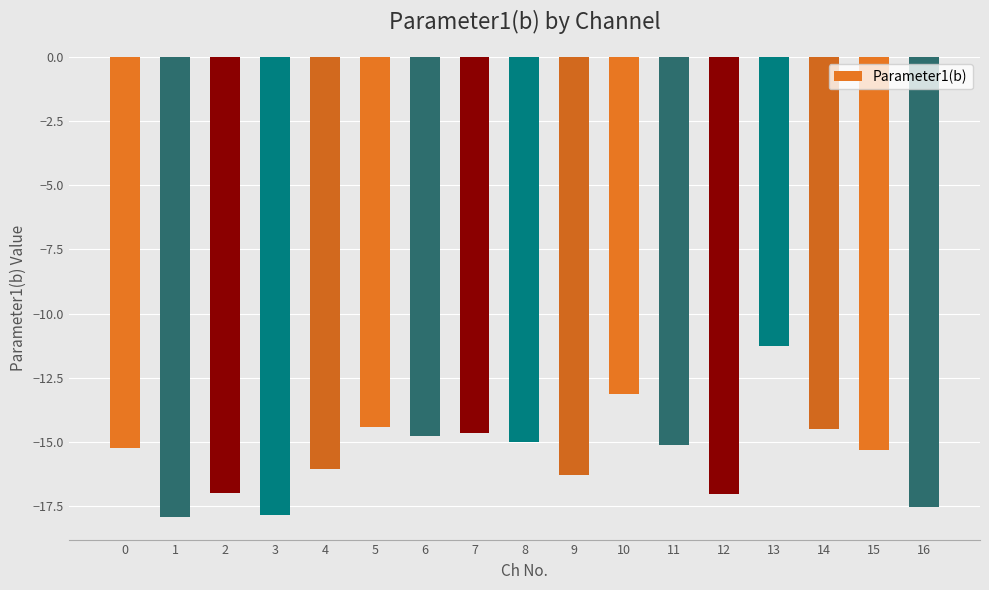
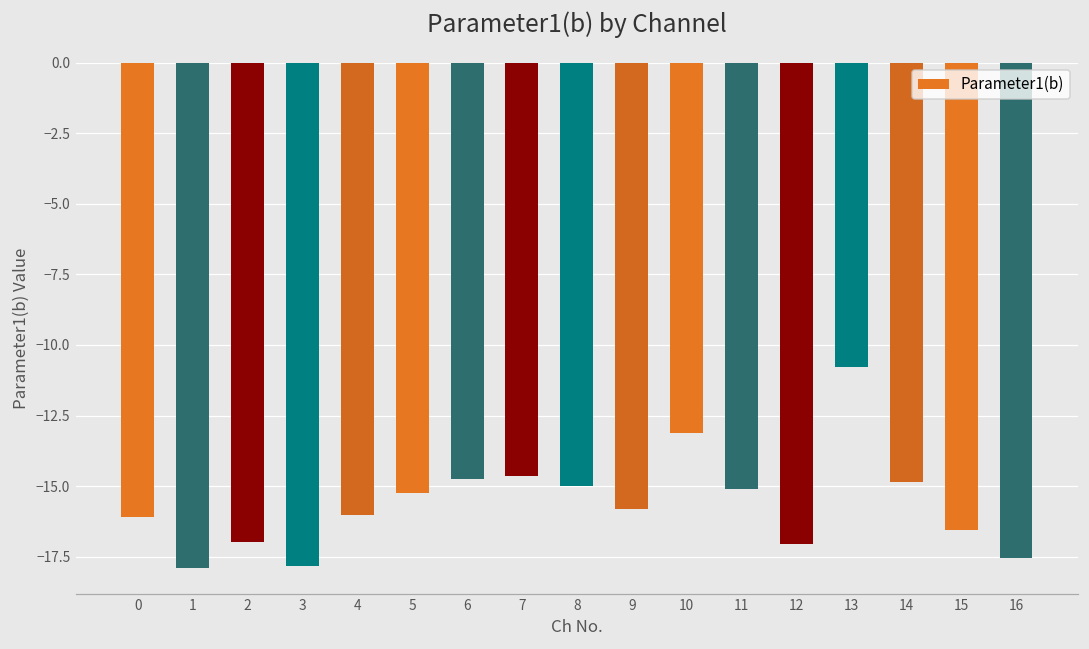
  {
-   "0": -15.3,
+   "0": -16.1,
    "1": -17.9,
    "2": -17.0,
    "3": -17.8,
    "4": -16.0,
-   "5": -14.4,
+   "5": -15.3,
    "6": -14.8,
    "7": -14.6,
    "8": -15.0,
-   "9": -16.3,
+   "9": -15.8,
    "10": -13.1,
    "11": -15.1,
    "12": -17.0,
-   "13": -11.3,
-   "14": -14.5,
-   "15": -15.3,
+   "13": -10.8,
+   "14": -14.9,
+   "15": -16.6,
    "16": -17.5
  }
